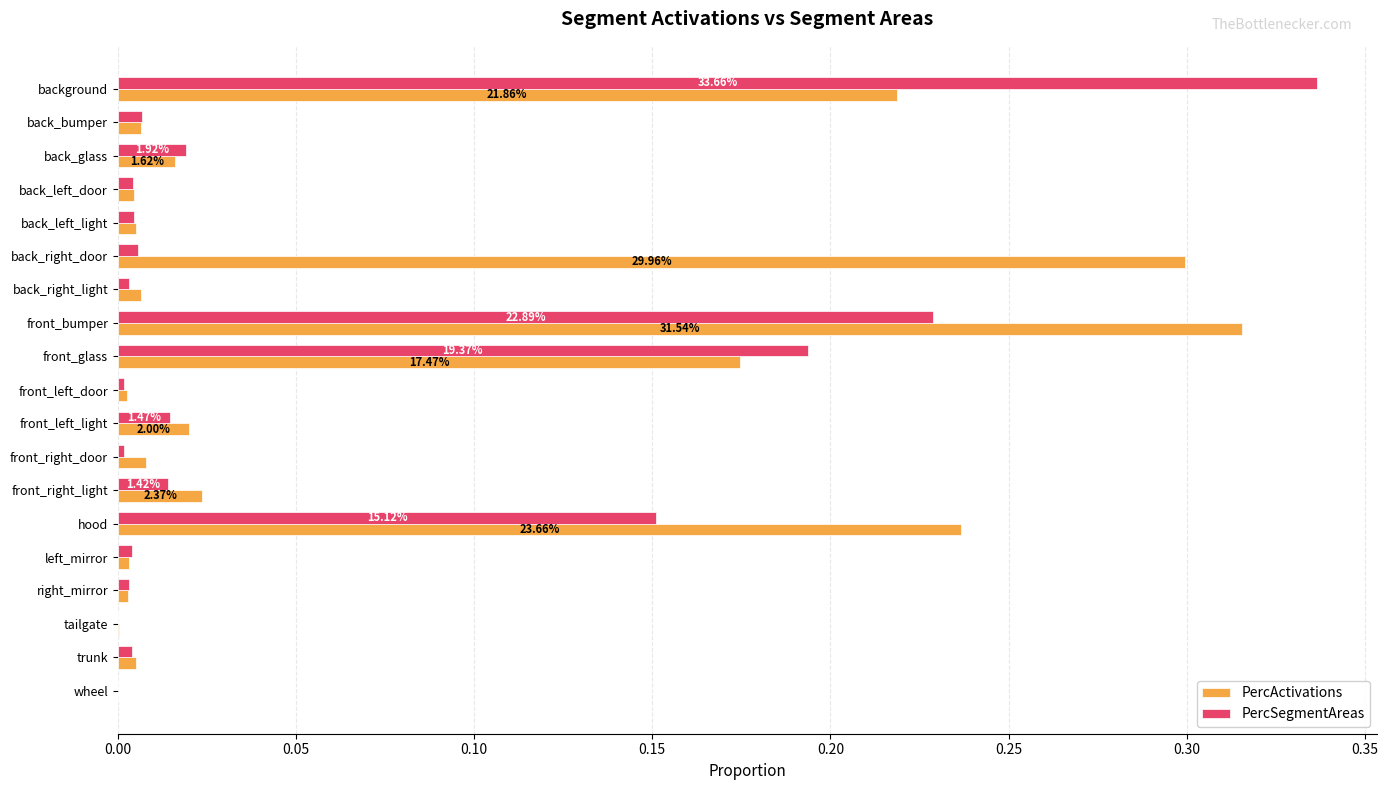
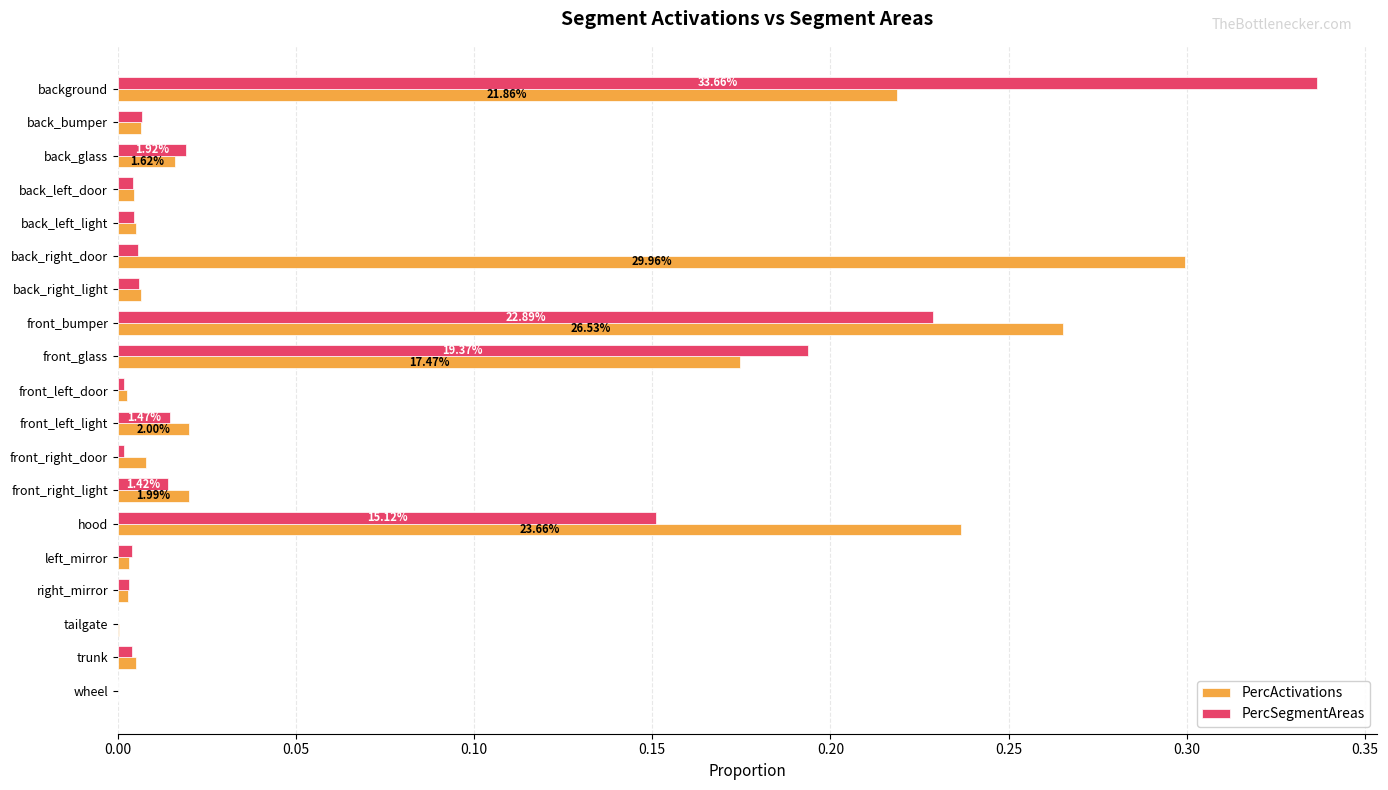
  {
    "PercActivations": {
      "background": "21.86%",
      "back_glass": "1.62%",
      "back_right_door": "29.96%",
-     "front_bumper": "31.54%",
+     "front_bumper": "26.53%",
      "front_glass": "17.47%",
      "front_left_light": "2.00%",
-     "front_right_light": "2.37%",
+     "front_right_light": "1.99%",
      "hood": "23.66%"
    },
    "PercSegmentAreas": {
      "back_bumper": "0.007",
      "back_left_door": "0.004",
      "back_left_light": "0.004",
      "back_right_door": "0.006",
-     "back_right_light": "0.003",
+     "back_right_light": "0.006",
      "front_left_door": "0.002",
      "front_right_door": "0.002",
      "left_mirror": "0.004",
      "right_mirror": "0.003",
      "trunk": "0.004"
    }
  }
